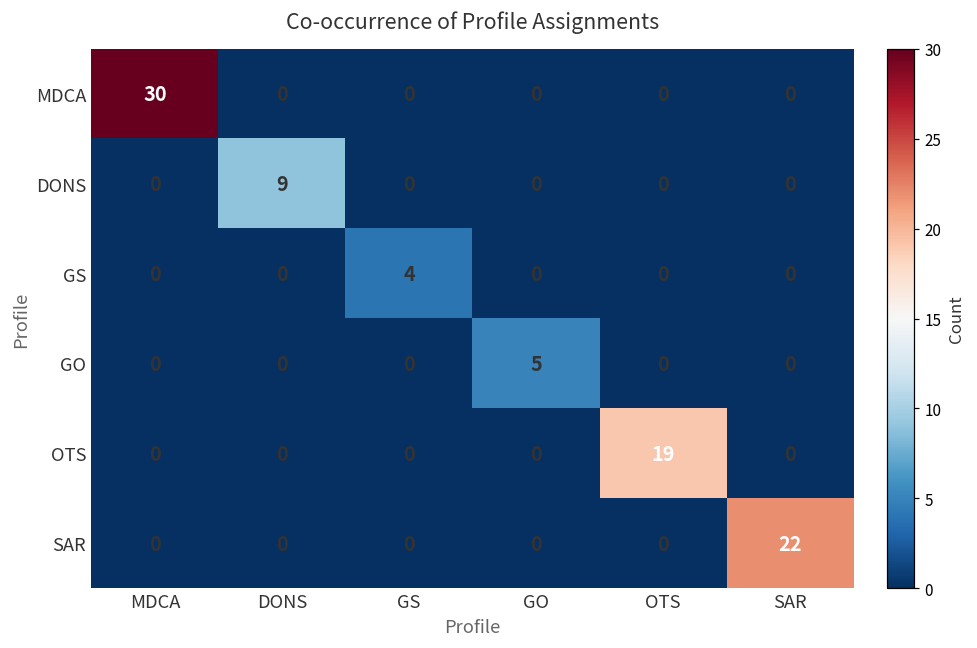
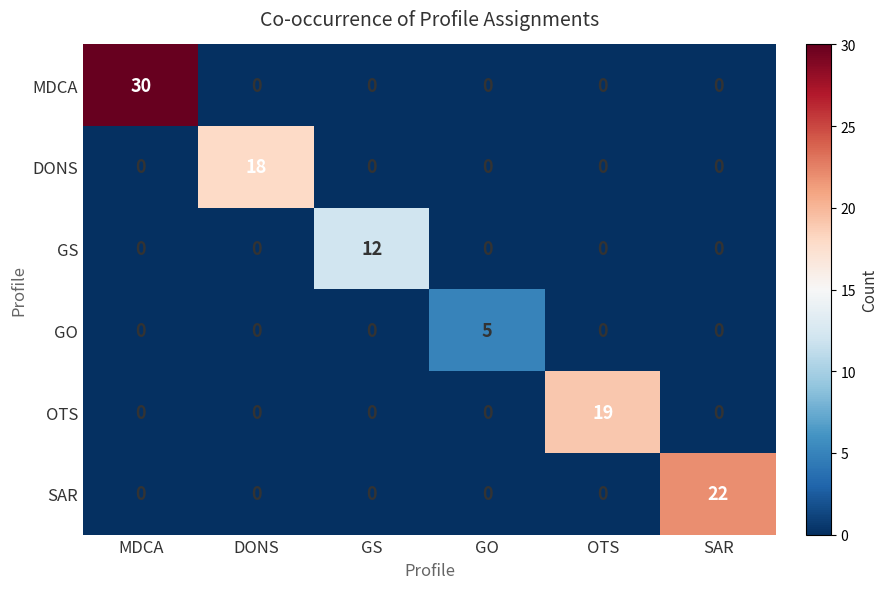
  {
    "MDCA": {
      "MDCA": 30
    },
    "DONS": {
-     "DONS": 9
+     "DONS": 18
    },
    "GS": {
-     "GS": 4
+     "GS": 12
    },
    "GO": {
      "GO": 5
    },
    "OTS": {
      "OTS": 19
    },
    "SAR": {
      "SAR": 22
    }
  }
